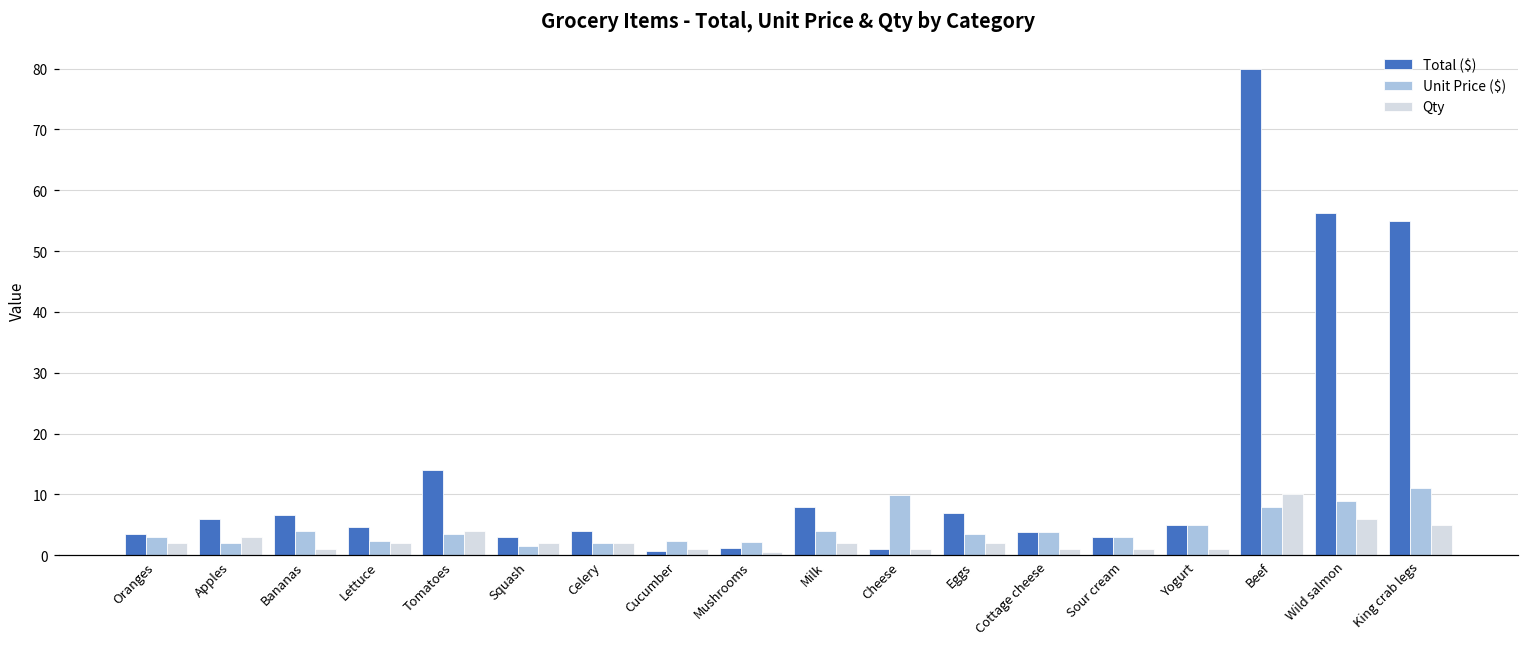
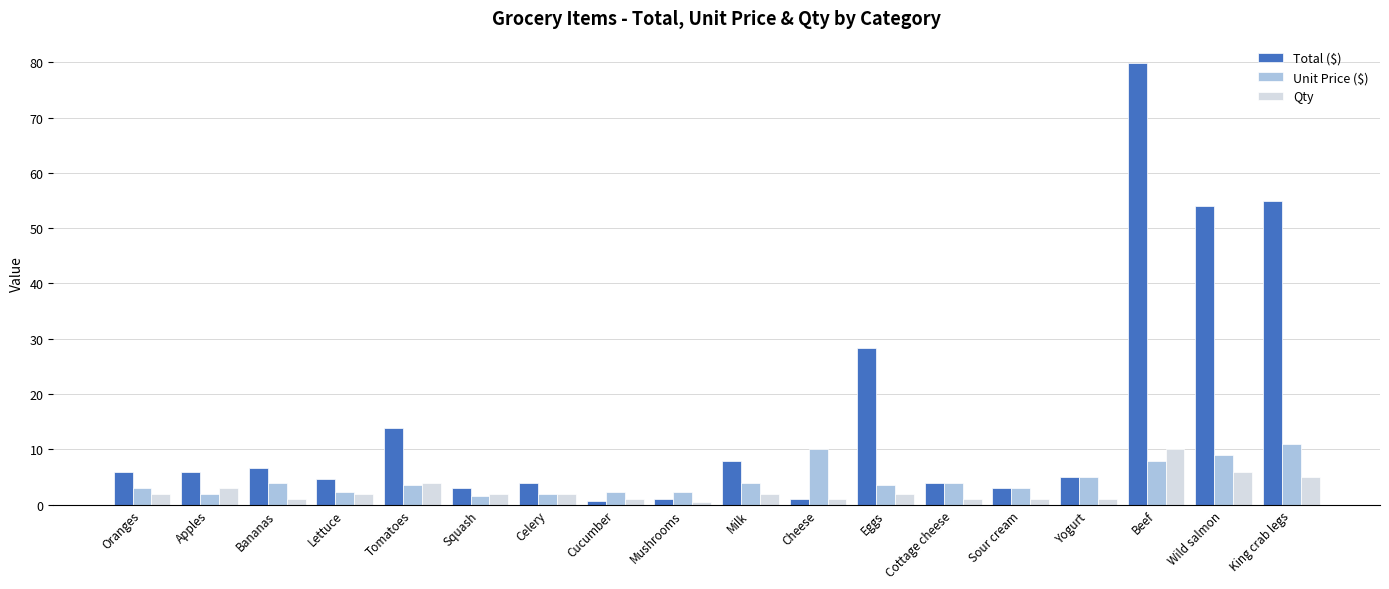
  {
    "Total ($)": {
-     "Oranges": 4,
+     "Oranges": 6,
      "Apples": 6,
      "Bananas": 7,
      "Lettuce": 5,
      "Tomatoes": 14,
      "Squash": 3,
      "Celery": 4,
      "Cucumber": 1,
      "Mushrooms": 1,
      "Milk": 8,
      "Cheese": 1,
-     "Eggs": 7,
+     "Eggs": 28,
      "Cottage cheese": 4,
      "Sour cream": 3,
      "Yogurt": 5,
      "Beef": 80,
-     "Wild salmon": 56,
+     "Wild salmon": 54,
      "King crab legs": 55
    }
  }
